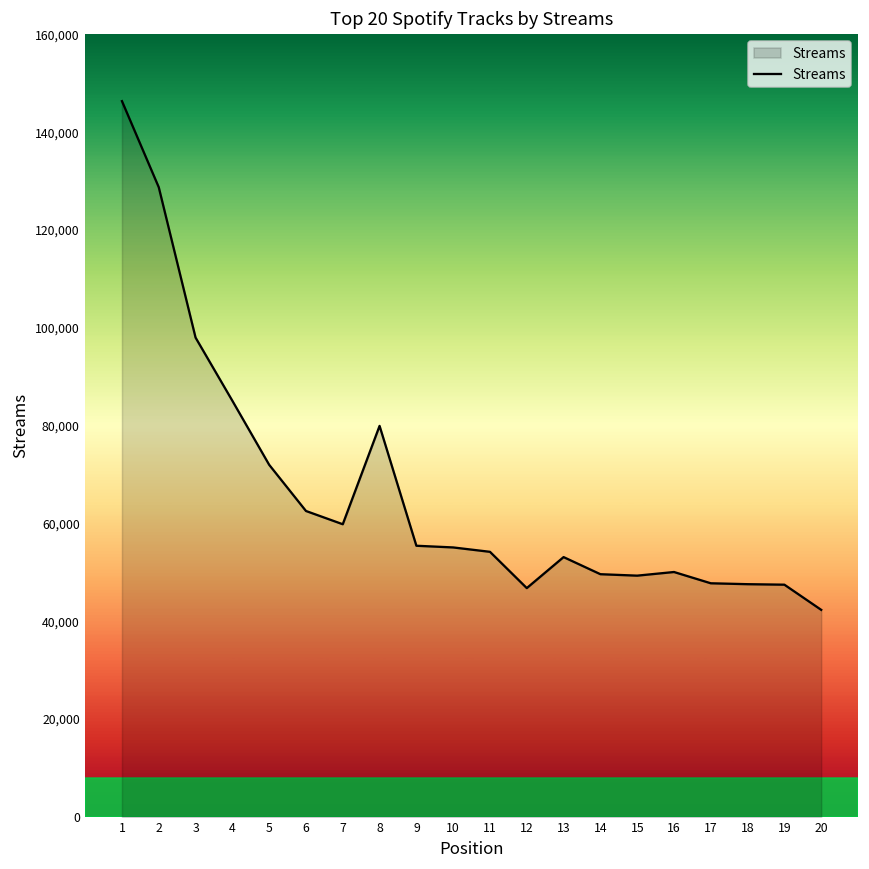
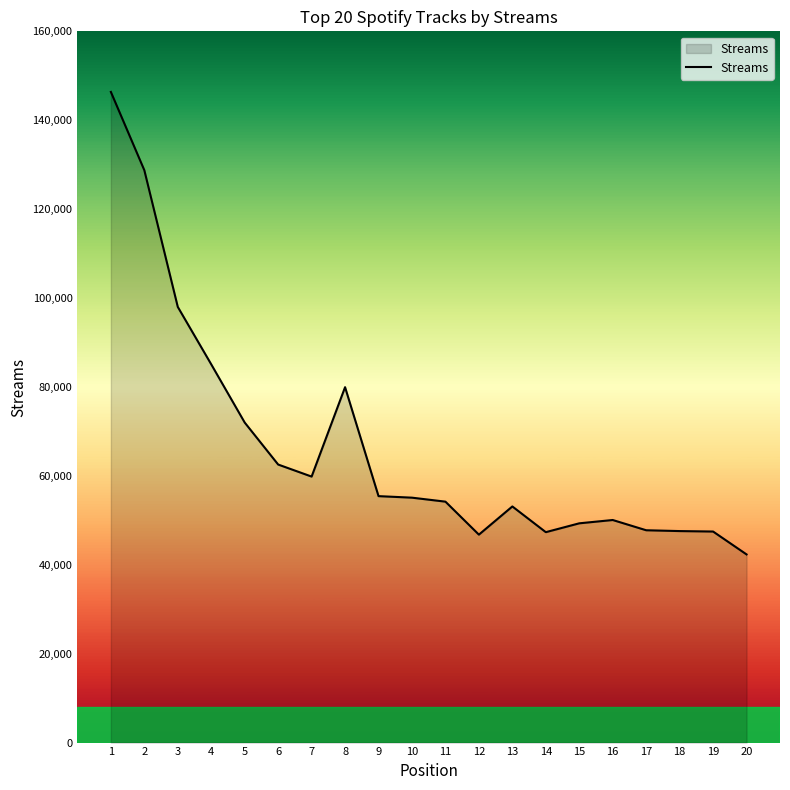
  {
    "1": "146,000",
    "2": "129,000",
    "3": "98,000",
    "4": "85,000",
    "5": "72,000",
    "6": "63,000",
    "7": "60,000",
    "8": "80,000",
    "9": "55,000",
    "10": "55,000",
    "11": "54,000",
    "12": "47,000",
    "13": "53,000",
-   "14": "50,000",
+   "14": "47,000",
    "15": "49,000",
    "16": "50,000",
    "17": "48,000",
    "18": "48,000",
    "19": "47,000",
    "20": "42,000"
  }
